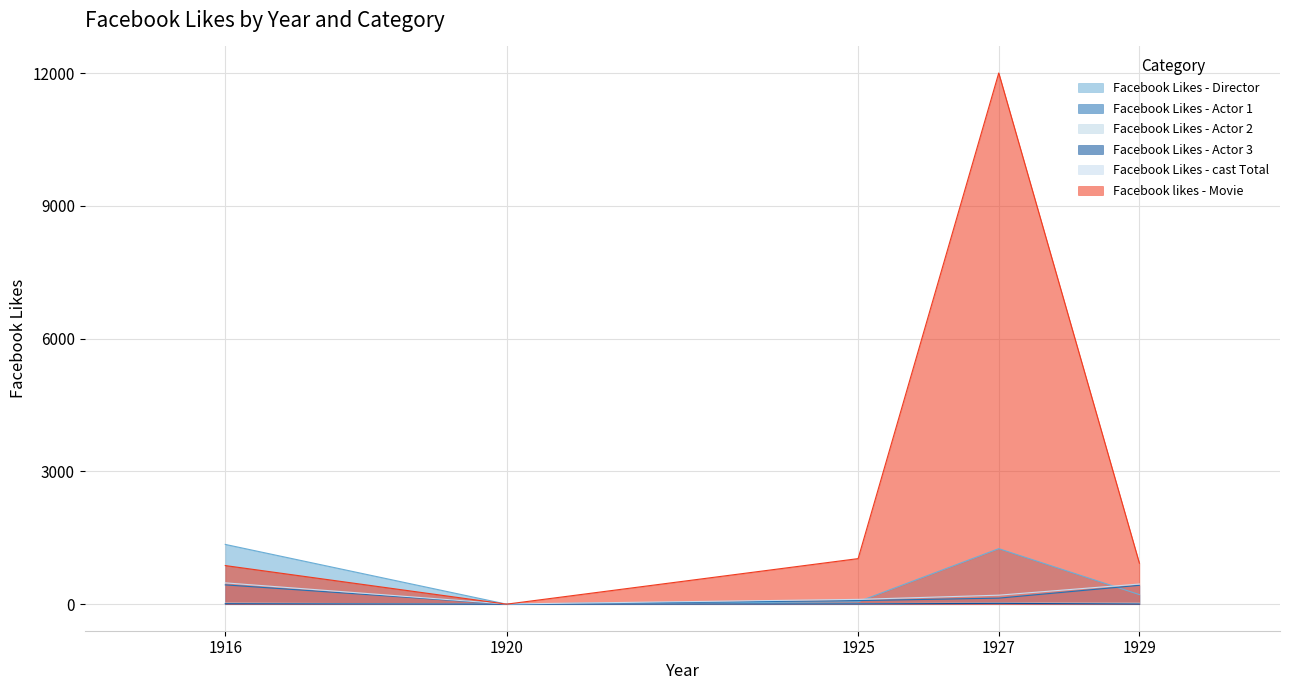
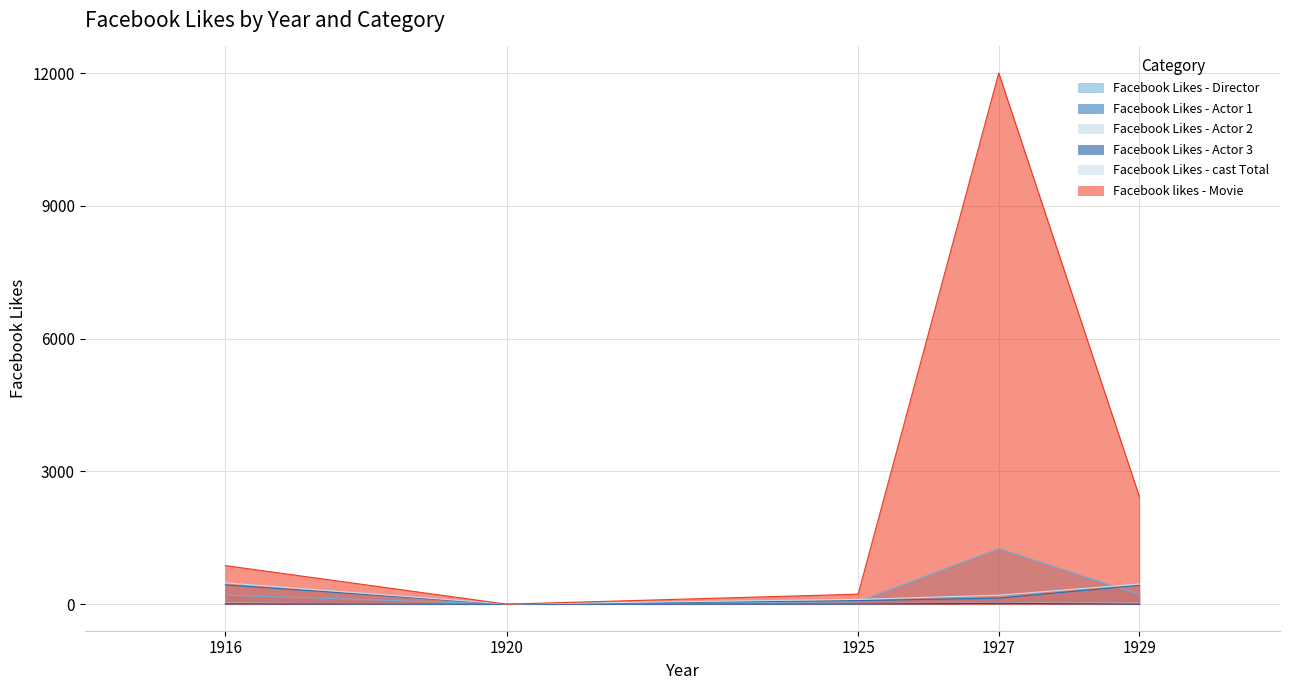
  {
    "Facebook Likes - Director": {
-     "1916": 1400,
+     "1916": 200,
      "1927": 1300,
      "1929": 200
    },
    "Facebook likes - Movie": {
      "1916": 900,
-     "1925": 1000,
+     "1925": 200,
      "1927": 12000,
-     "1929": 900
+     "1929": 2400
    }
  }
